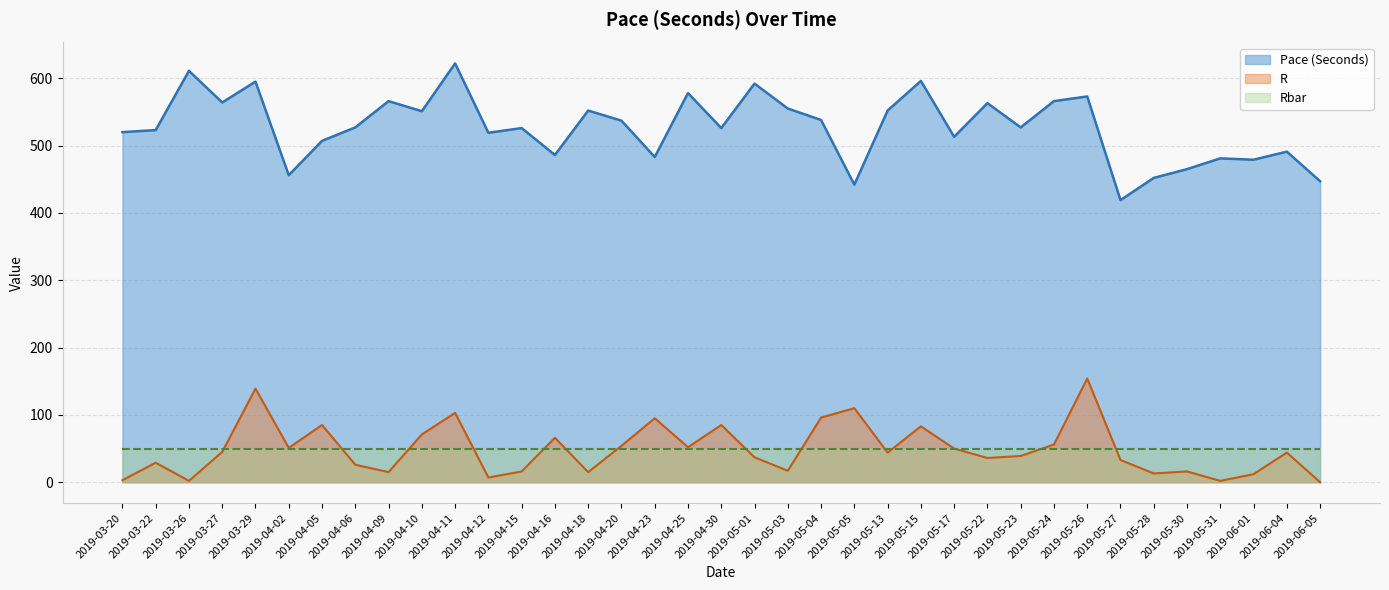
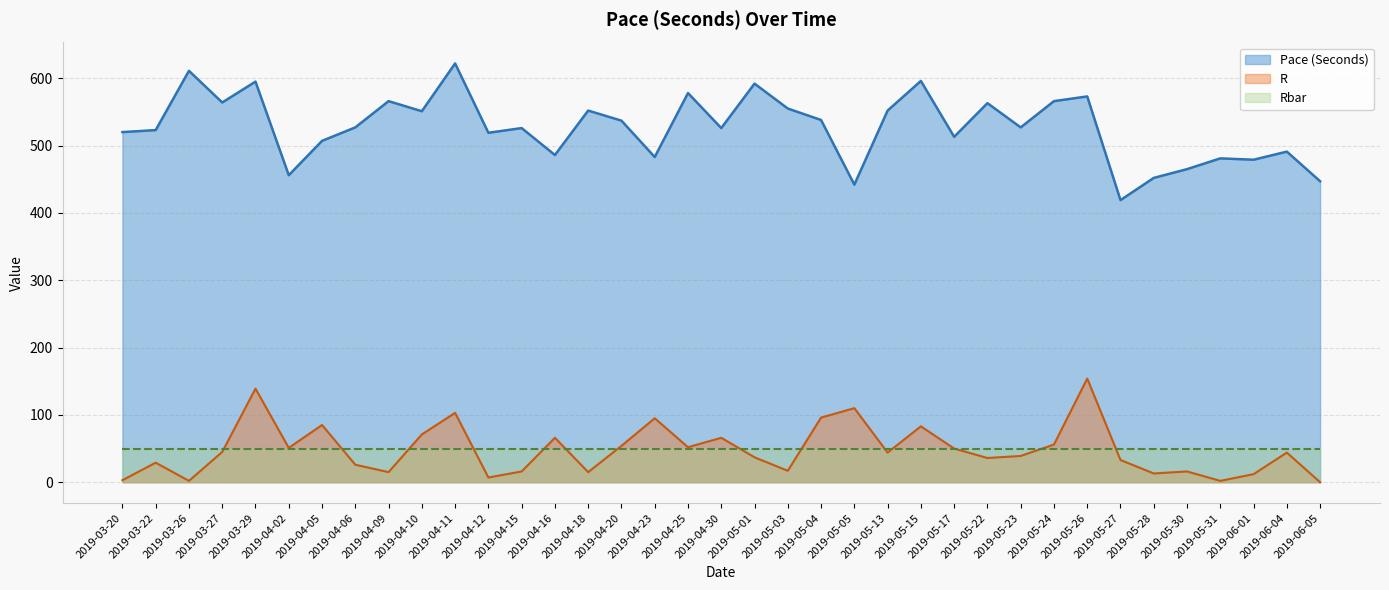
  {
    "Pace (Seconds)": {
      "2019-03-20": 520,
      "2019-03-22": 520,
      "2019-03-26": 610,
      "2019-03-27": 560,
      "2019-03-29": 600,
      "2019-04-02": 460,
      "2019-04-05": 510,
      "2019-04-06": 530,
      "2019-04-09": 570,
      "2019-04-10": 550,
      "2019-04-11": 620,
      "2019-04-12": 520,
      "2019-04-15": 530,
      "2019-04-16": 490,
      "2019-04-18": 550,
      "2019-04-20": 540,
      "2019-04-23": 480,
      "2019-04-25": 580,
      "2019-04-30": 530,
      "2019-05-01": 590,
      "2019-05-03": 560,
      "2019-05-04": 540,
      "2019-05-05": 440,
      "2019-05-13": 550,
      "2019-05-15": 600,
      "2019-05-17": 510,
      "2019-05-22": 560,
      "2019-05-23": 530,
      "2019-05-24": 570,
      "2019-05-26": 570,
      "2019-05-27": 420,
      "2019-05-28": 450,
      "2019-05-30": 470,
      "2019-05-31": 480,
      "2019-06-01": 480,
      "2019-06-04": 490,
      "2019-06-05": 450
    },
    "R": {
      "2019-03-20": 0,
      "2019-03-22": 30,
      "2019-03-26": 0,
      "2019-03-29": 140,
      "2019-04-05": 90,
      "2019-04-06": 30,
      "2019-04-09": 20,
      "2019-04-10": 70,
      "2019-04-11": 100,
      "2019-04-12": 10,
      "2019-04-15": 20,
      "2019-04-16": 70,
      "2019-04-18": 20,
      "2019-04-20": 50,
      "2019-04-23": 100,
-     "2019-04-30": 90,
+     "2019-04-30": 70,
      "2019-05-01": 40,
      "2019-05-03": 20,
      "2019-05-04": 100,
      "2019-05-05": 110,
      "2019-05-13": 40,
      "2019-05-15": 80,
      "2019-05-22": 40,
      "2019-05-23": 40,
      "2019-05-24": 60,
      "2019-05-26": 150,
      "2019-05-27": 30,
      "2019-05-28": 10,
      "2019-05-30": 20,
      "2019-05-31": 0,
      "2019-06-01": 10,
      "2019-06-04": 40,
      "2019-06-05": 0
    },
    "Rbar": {
      "2019-03-20": 50,
      "2019-03-22": 50,
      "2019-03-26": 50,
      "2019-03-29": 50,
      "2019-04-05": 50,
      "2019-04-06": 50,
      "2019-04-09": 50,
      "2019-04-10": 50,
      "2019-04-11": 50,
      "2019-04-12": 50,
      "2019-04-15": 50,
      "2019-04-16": 50,
      "2019-04-18": 50,
      "2019-04-20": 50,
      "2019-04-23": 50,
      "2019-04-30": 50,
      "2019-05-01": 50,
      "2019-05-03": 50,
      "2019-05-04": 50,
      "2019-05-05": 50,
      "2019-05-13": 50,
      "2019-05-15": 50,
      "2019-05-22": 50,
      "2019-05-23": 50,
      "2019-05-24": 50,
      "2019-05-26": 50,
      "2019-05-27": 50,
      "2019-05-28": 50,
      "2019-05-30": 50,
      "2019-05-31": 50,
      "2019-06-01": 50,
      "2019-06-04": 50,
      "2019-06-05": 50
    }
  }
